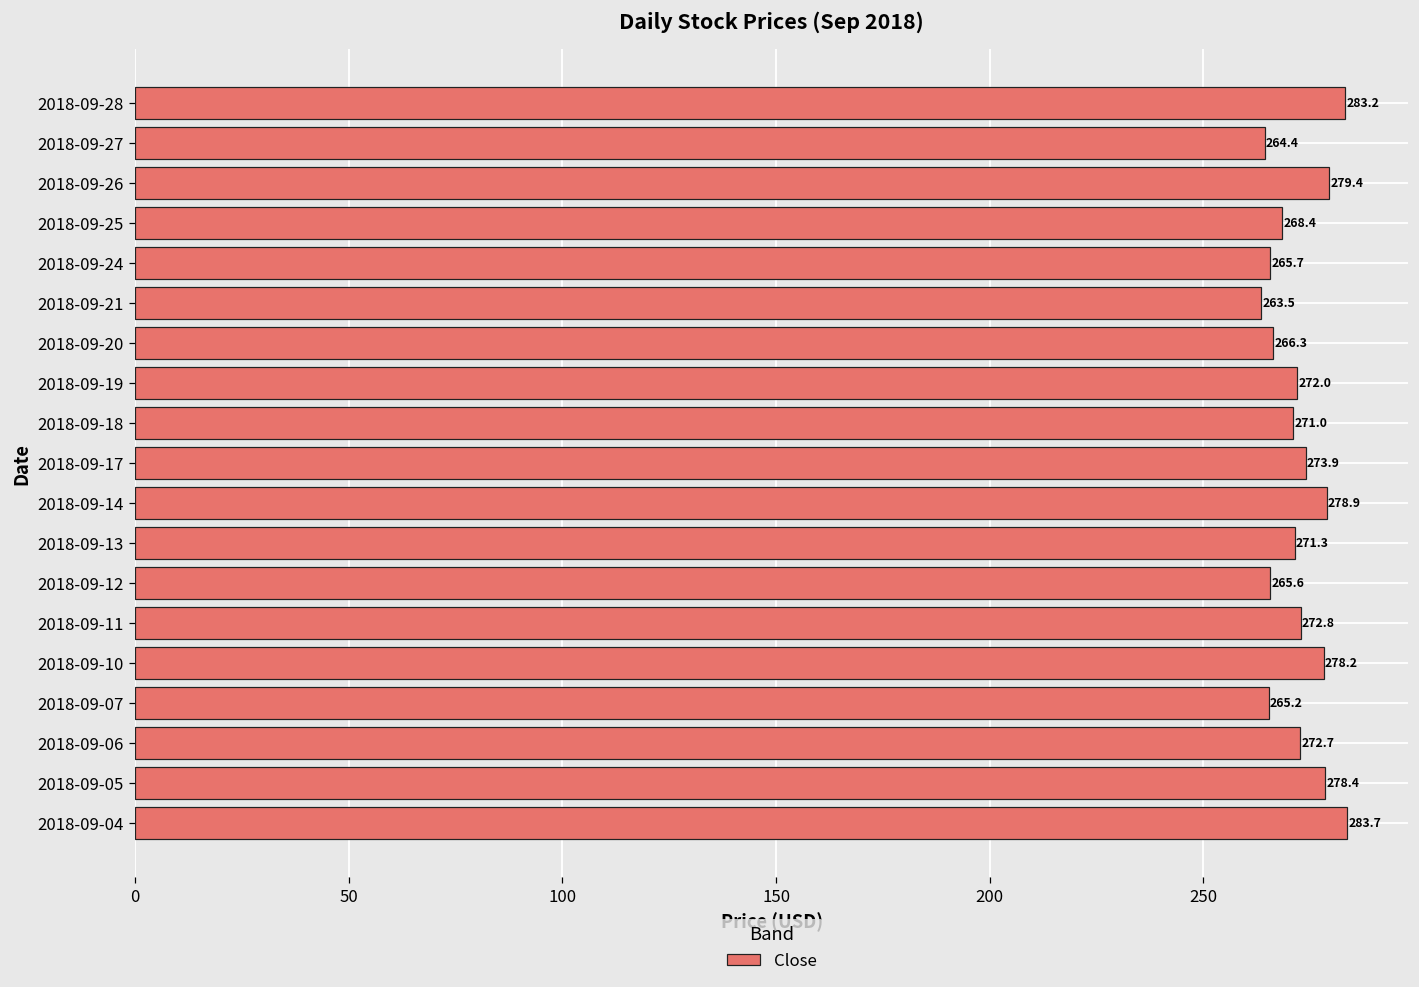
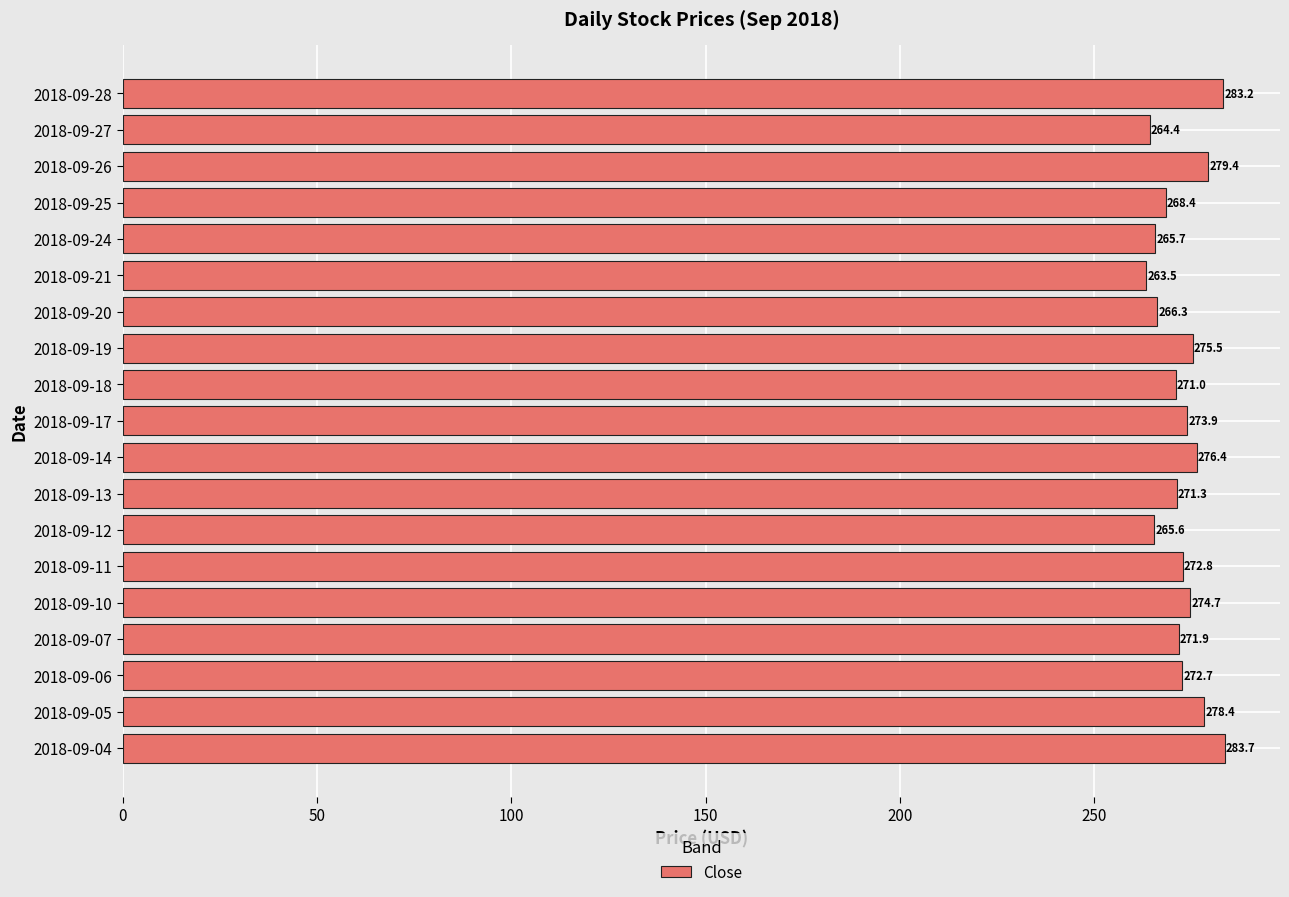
  {
    "2018-09-28": 283.2,
    "2018-09-27": 264.4,
    "2018-09-26": 279.4,
    "2018-09-25": 268.4,
    "2018-09-24": 265.7,
    "2018-09-21": 263.5,
    "2018-09-20": 266.3,
-   "2018-09-19": 272.0,
+   "2018-09-19": 275.5,
    "2018-09-18": 271.0,
    "2018-09-17": 273.9,
-   "2018-09-14": 278.9,
+   "2018-09-14": 276.4,
    "2018-09-13": 271.3,
    "2018-09-12": 265.6,
    "2018-09-11": 272.8,
-   "2018-09-10": 278.2,
-   "2018-09-07": 265.2,
+   "2018-09-10": 274.7,
+   "2018-09-07": 271.9,
    "2018-09-06": 272.7,
    "2018-09-05": 278.4,
    "2018-09-04": 283.7
  }
